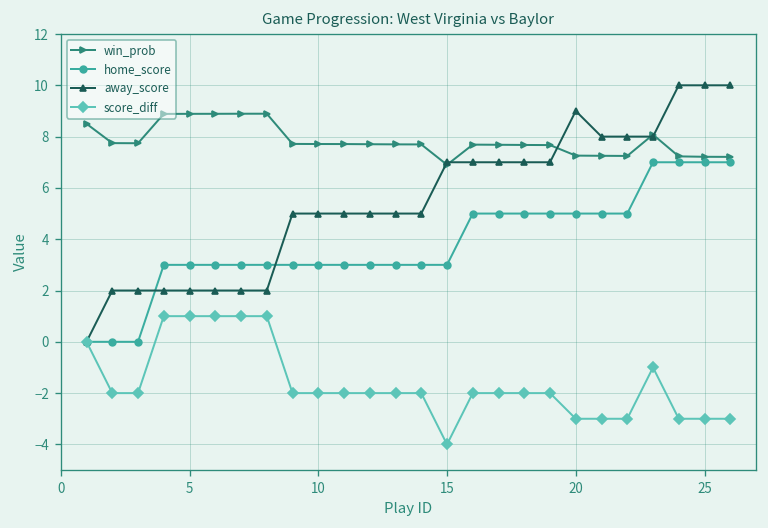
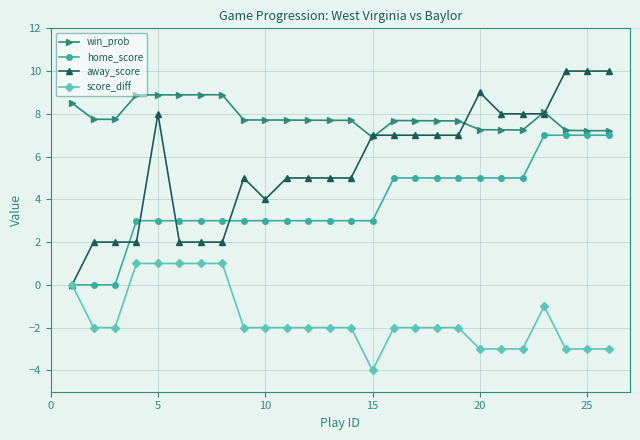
  {
    "away_score": {
-     "5": 2,
-     "10": 5,
+     "5": 8,
+     "10": 4,
      "20": 9,
      "25": 10
    }
  }
